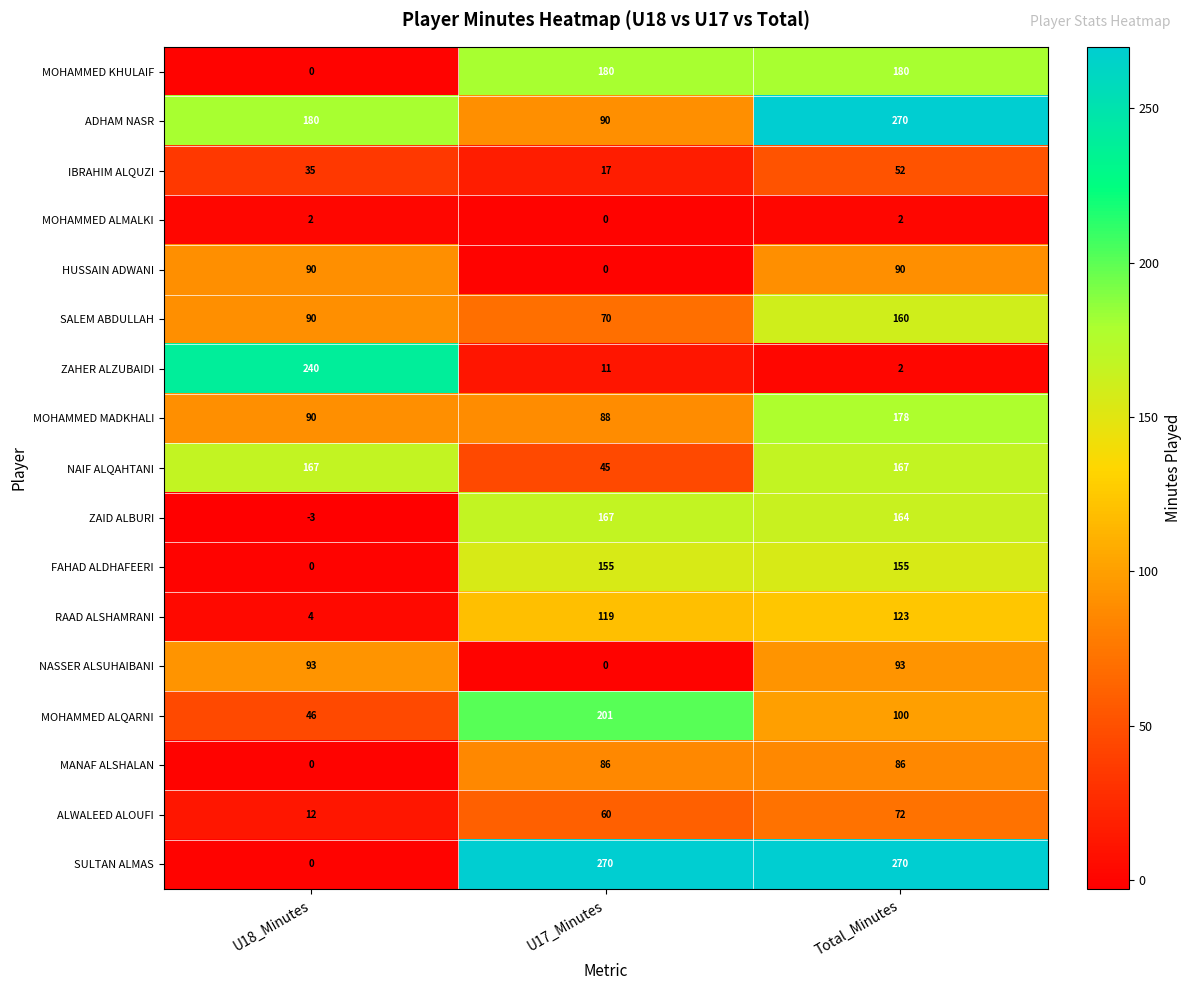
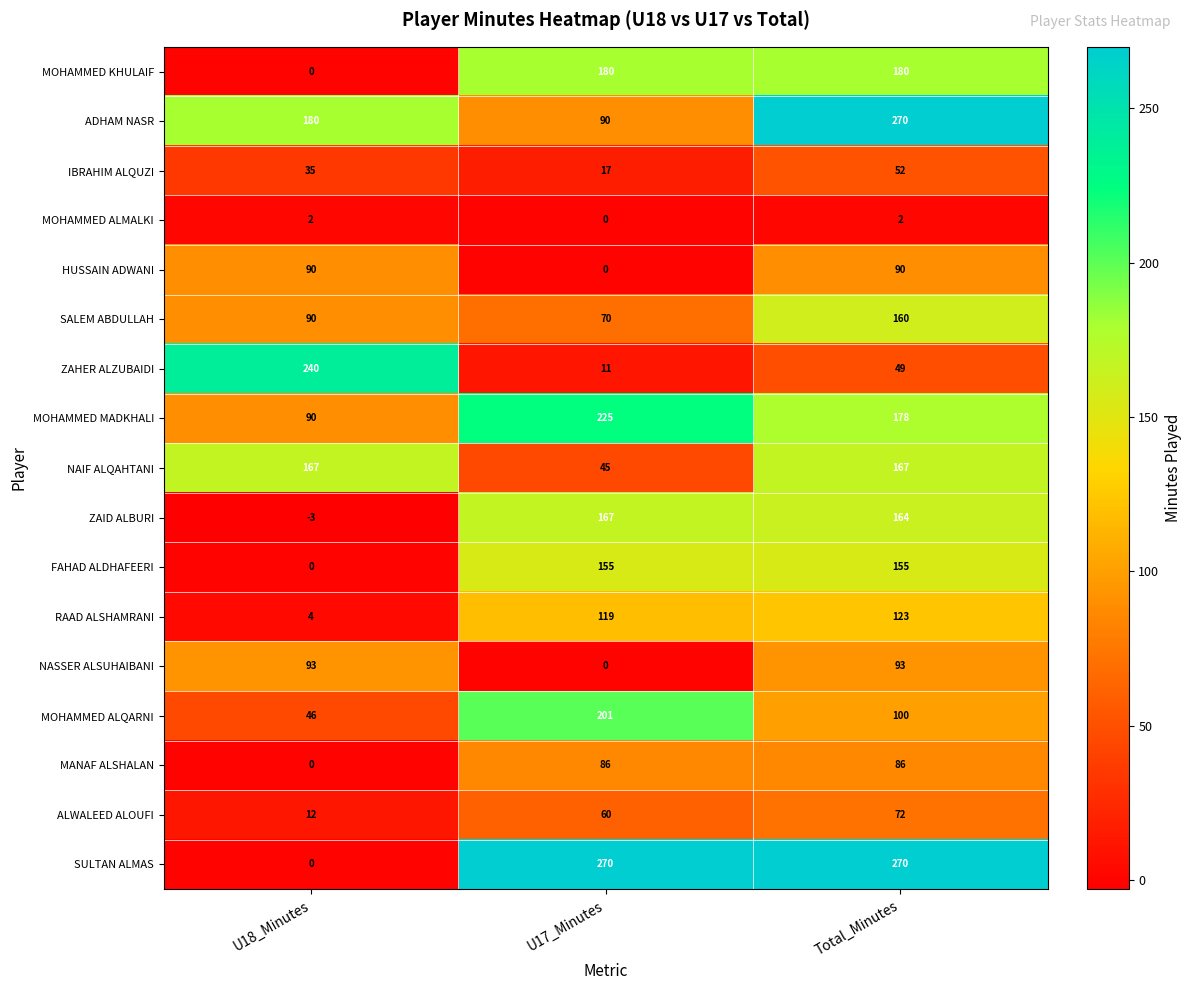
  {
    "MOHAMMED KHULAIF": {
      "U18_Minutes": 0,
      "U17_Minutes": 180,
      "Total_Minutes": 180
    },
    "ADHAM NASR": {
      "U18_Minutes": 180,
      "U17_Minutes": 90,
      "Total_Minutes": 270
    },
    "IBRAHIM ALQUZI": {
      "U18_Minutes": 35,
      "U17_Minutes": 17,
      "Total_Minutes": 52
    },
    "MOHAMMED ALMALKI": {
      "U18_Minutes": 2,
      "U17_Minutes": 0,
      "Total_Minutes": 2
    },
    "HUSSAIN ADWANI": {
      "U18_Minutes": 90,
      "U17_Minutes": 0,
      "Total_Minutes": 90
    },
    "SALEM ABDULLAH": {
      "U18_Minutes": 90,
      "U17_Minutes": 70,
      "Total_Minutes": 160
    },
    "ZAHER ALZUBAIDI": {
      "U18_Minutes": 240,
      "U17_Minutes": 11,
-     "Total_Minutes": 2
+     "Total_Minutes": 49
    },
    "MOHAMMED MADKHALI": {
      "U18_Minutes": 90,
-     "U17_Minutes": 88,
+     "U17_Minutes": 225,
      "Total_Minutes": 178
    },
    "NAIF ALQAHTANI": {
      "U18_Minutes": 167,
      "U17_Minutes": 45,
      "Total_Minutes": 167
    },
    "ZAID ALBURI": {
      "U18_Minutes": -3,
      "U17_Minutes": 167,
      "Total_Minutes": 164
    },
    "FAHAD ALDHAFEERI": {
      "U18_Minutes": 0,
      "U17_Minutes": 155,
      "Total_Minutes": 155
    },
    "RAAD ALSHAMRANI": {
      "U18_Minutes": 4,
      "U17_Minutes": 119,
      "Total_Minutes": 123
    },
    "NASSER ALSUHAIBANI": {
      "U18_Minutes": 93,
      "U17_Minutes": 0,
      "Total_Minutes": 93
    },
    "MOHAMMED ALQARNI": {
      "U18_Minutes": 46,
      "U17_Minutes": 201,
      "Total_Minutes": 100
    },
    "MANAF ALSHALAN": {
      "U18_Minutes": 0,
      "U17_Minutes": 86,
      "Total_Minutes": 86
    },
    "ALWALEED ALOUFI": {
      "U18_Minutes": 12,
      "U17_Minutes": 60,
      "Total_Minutes": 72
    },
    "SULTAN ALMAS": {
      "U18_Minutes": 0,
      "U17_Minutes": 270,
      "Total_Minutes": 270
    }
  }
